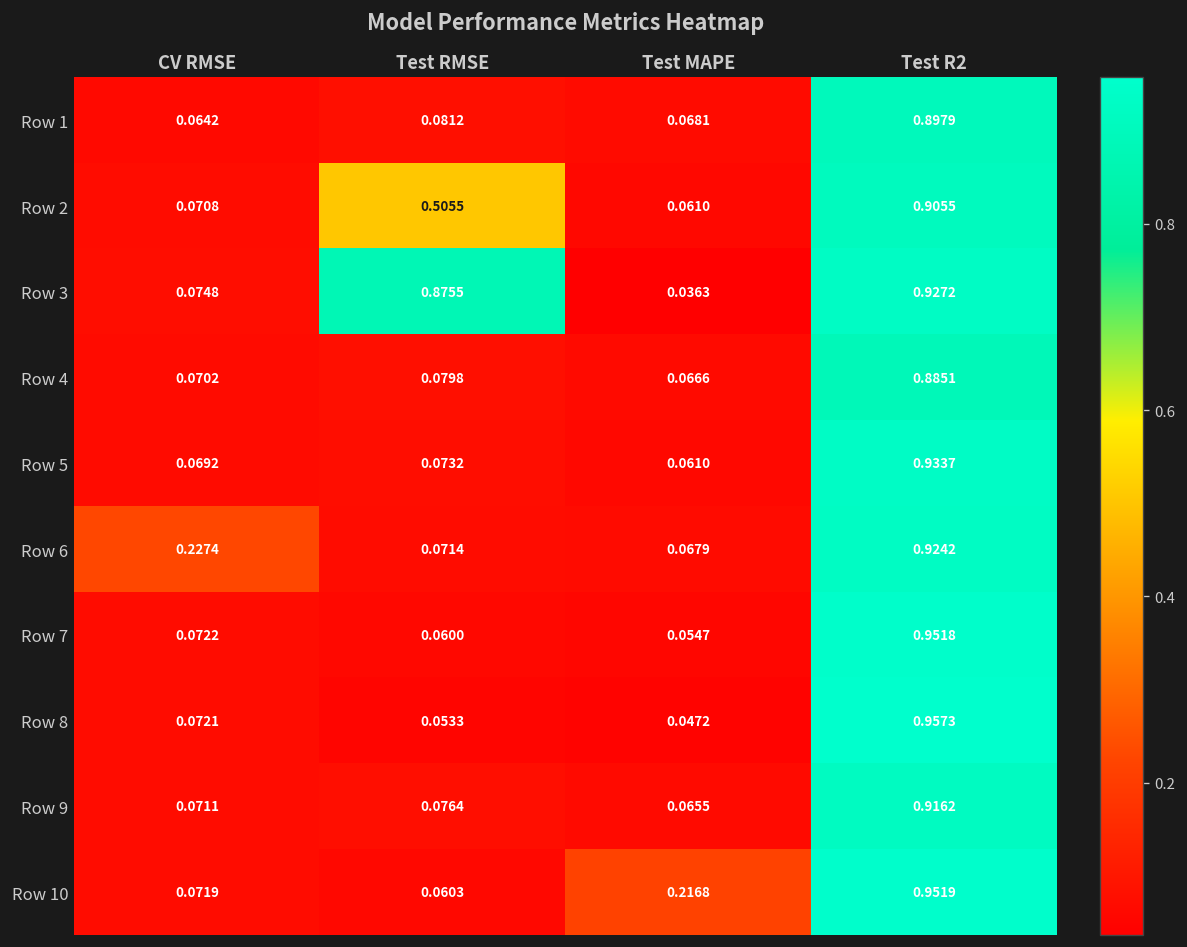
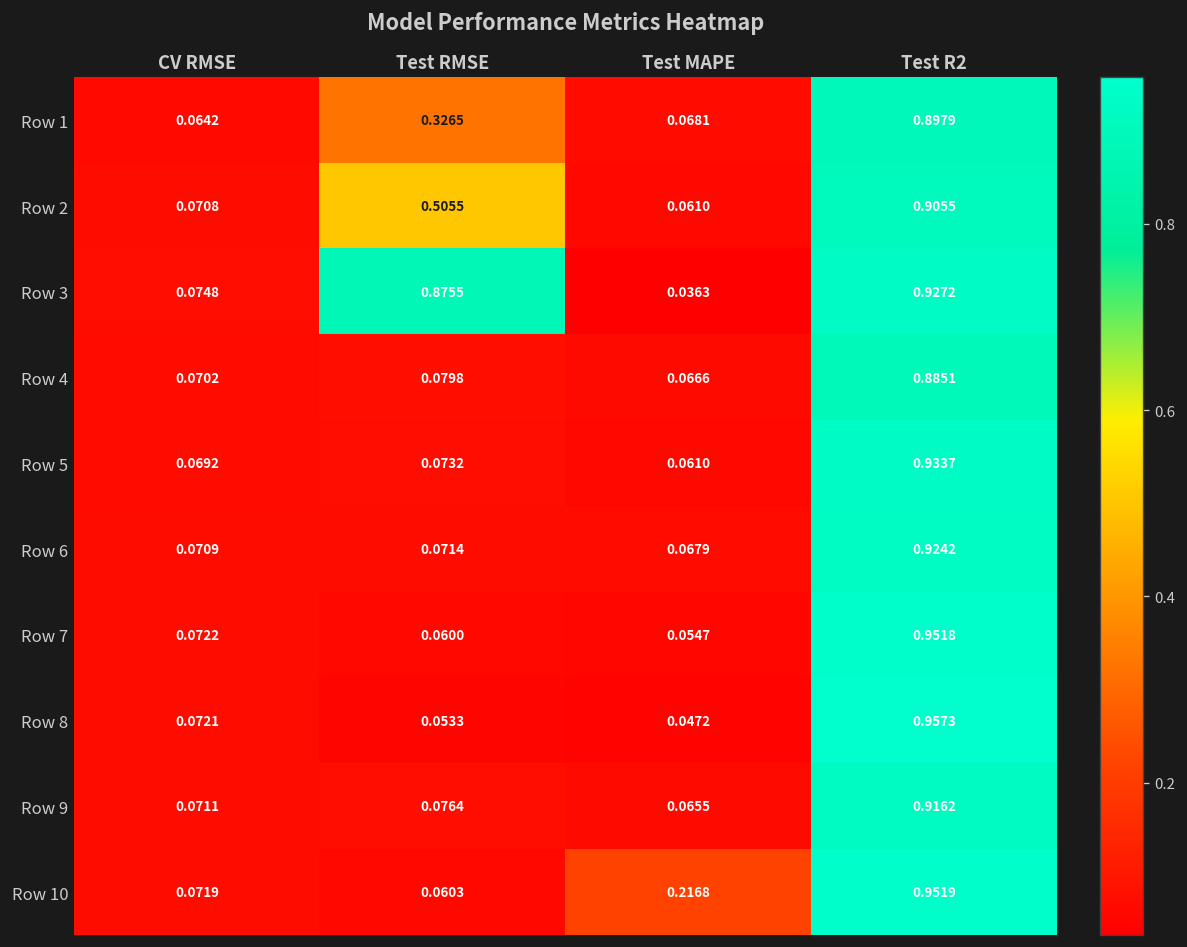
  {
    "Row 1": {
      "CV RMSE": 0.0642,
-     "Test RMSE": 0.0812,
+     "Test RMSE": 0.3265,
      "Test MAPE": 0.0681,
      "Test R2": 0.8979
    },
    "Row 2": {
      "CV RMSE": 0.0708,
      "Test RMSE": 0.5055,
      "Test MAPE": 0.0610,
      "Test R2": 0.9055
    },
    "Row 3": {
      "CV RMSE": 0.0748,
      "Test RMSE": 0.8755,
      "Test MAPE": 0.0363,
      "Test R2": 0.9272
    },
    "Row 4": {
      "CV RMSE": 0.0702,
      "Test RMSE": 0.0798,
      "Test MAPE": 0.0666,
      "Test R2": 0.8851
    },
    "Row 5": {
      "CV RMSE": 0.0692,
      "Test RMSE": 0.0732,
      "Test MAPE": 0.0610,
      "Test R2": 0.9337
    },
    "Row 6": {
-     "CV RMSE": 0.2274,
+     "CV RMSE": 0.0709,
      "Test RMSE": 0.0714,
      "Test MAPE": 0.0679,
      "Test R2": 0.9242
    },
    "Row 7": {
      "CV RMSE": 0.0722,
      "Test RMSE": 0.0600,
      "Test MAPE": 0.0547,
      "Test R2": 0.9518
    },
    "Row 8": {
      "CV RMSE": 0.0721,
      "Test RMSE": 0.0533,
      "Test MAPE": 0.0472,
      "Test R2": 0.9573
    },
    "Row 9": {
      "CV RMSE": 0.0711,
      "Test RMSE": 0.0764,
      "Test MAPE": 0.0655,
      "Test R2": 0.9162
    },
    "Row 10": {
      "CV RMSE": 0.0719,
      "Test RMSE": 0.0603,
      "Test MAPE": 0.2168,
      "Test R2": 0.9519
    }
  }
